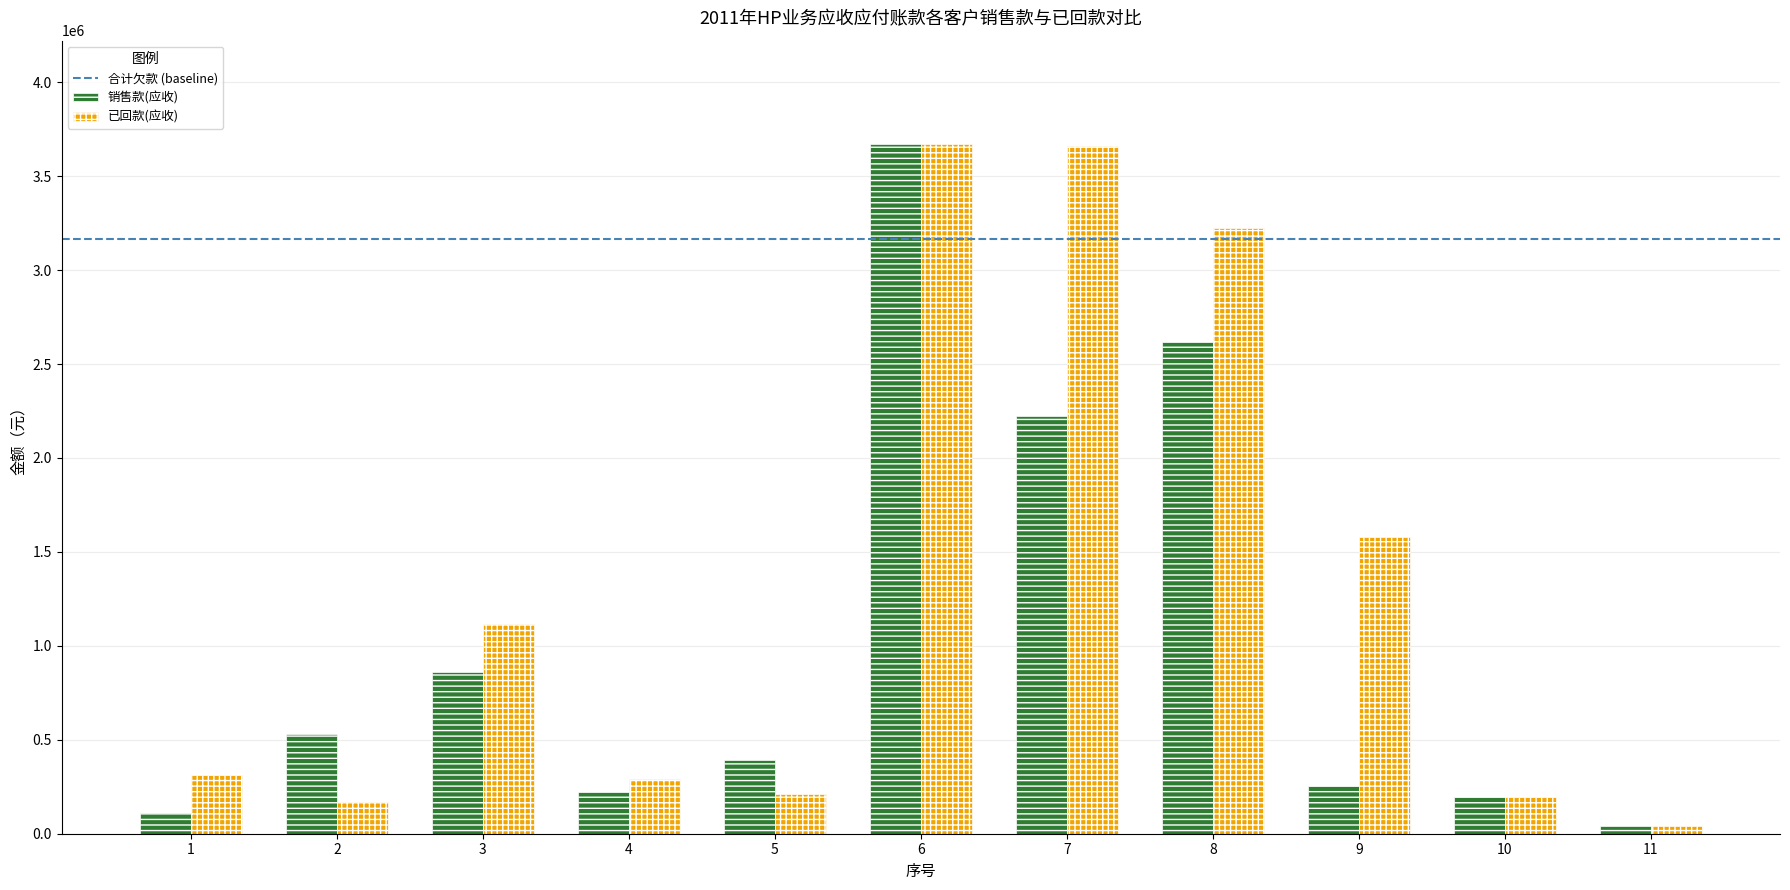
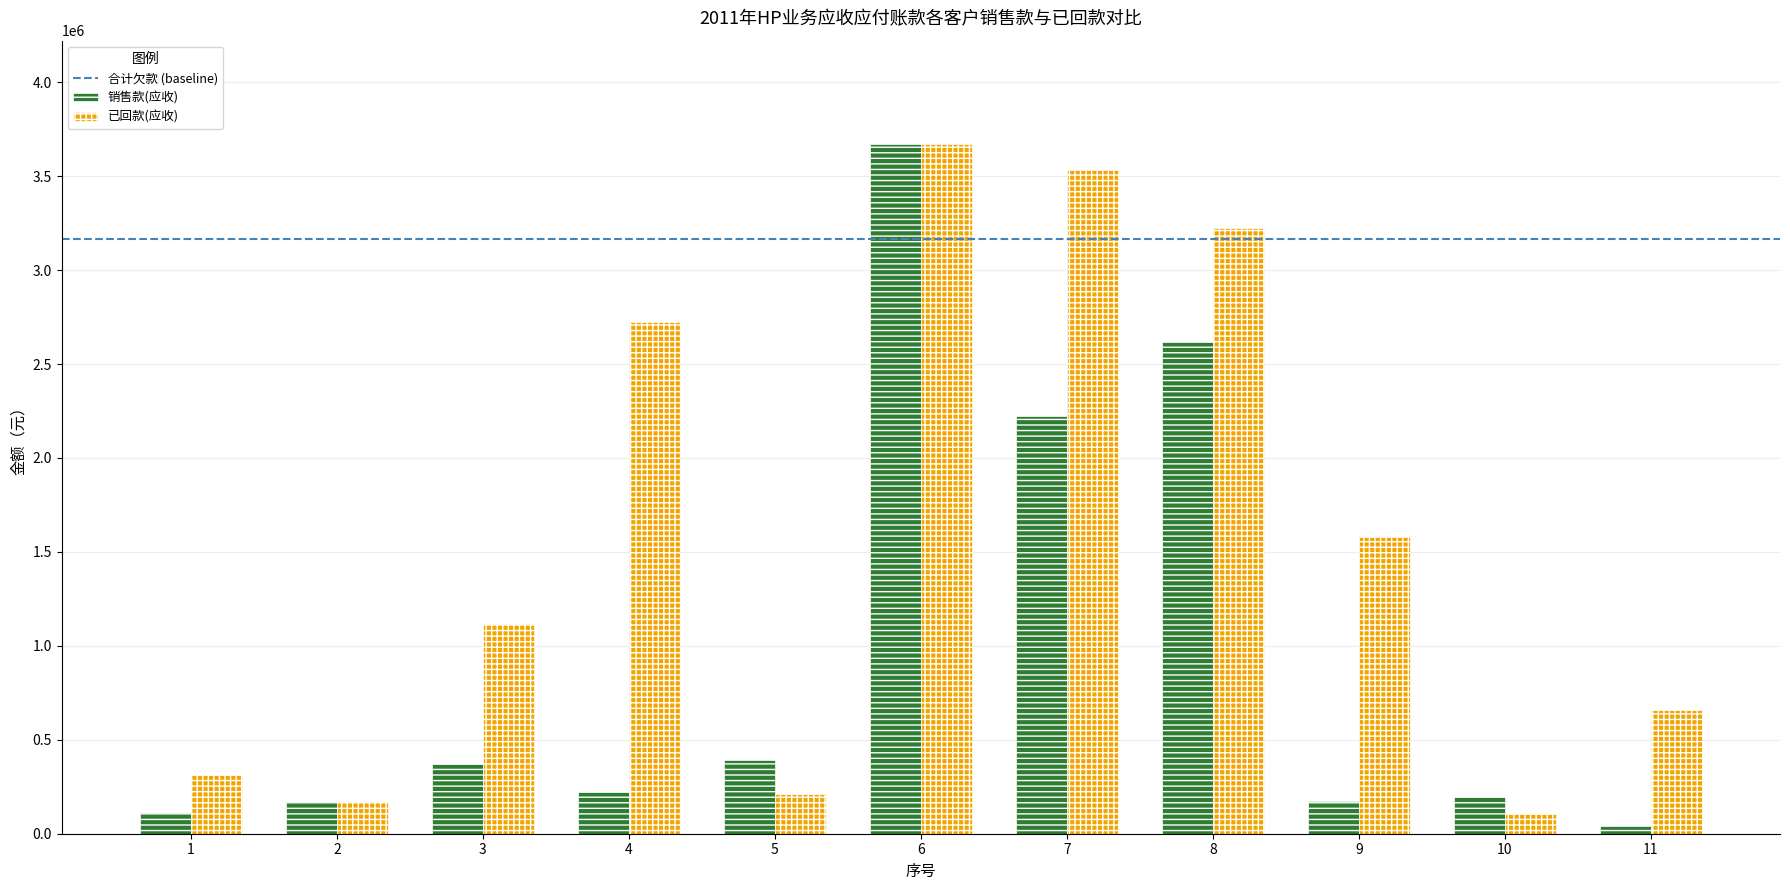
  {
    "销售款(应收)": {
      "1": 110000,
-     "2": 530000,
-     "3": 860000,
+     "2": 170000,
+     "3": 370000,
      "4": 220000,
      "5": 390000,
      "6": 3670000,
      "7": 2220000,
      "8": 2620000,
-     "9": 250000,
+     "9": 170000,
      "10": 200000,
      "11": 40000
    },
    "已回款(应收)": {
      "1": 310000,
      "2": 170000,
      "3": 1120000,
-     "4": 290000,
+     "4": 2730000,
      "5": 210000,
      "6": 3670000,
-     "7": 3660000,
+     "7": 3530000,
      "8": 3220000,
      "9": 1580000,
-     "10": 200000,
-     "11": 40000
+     "10": 100000,
+     "11": 660000
    }
  }
